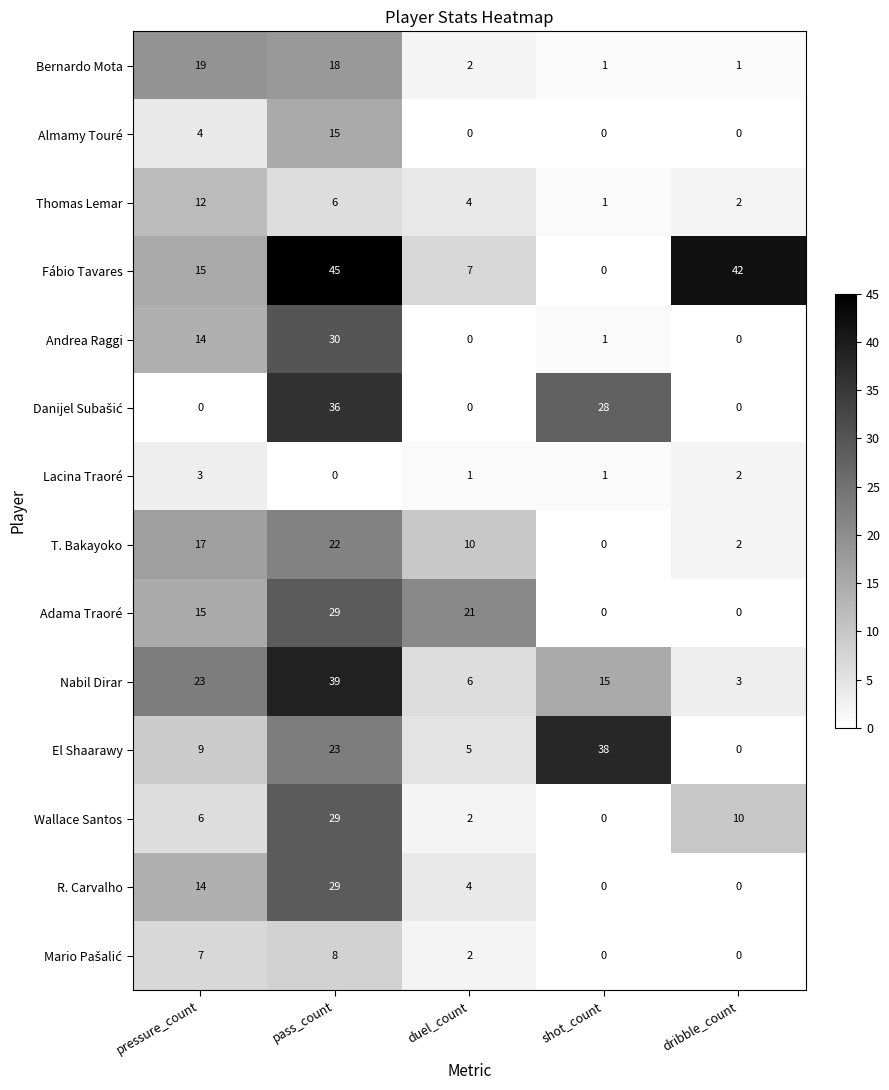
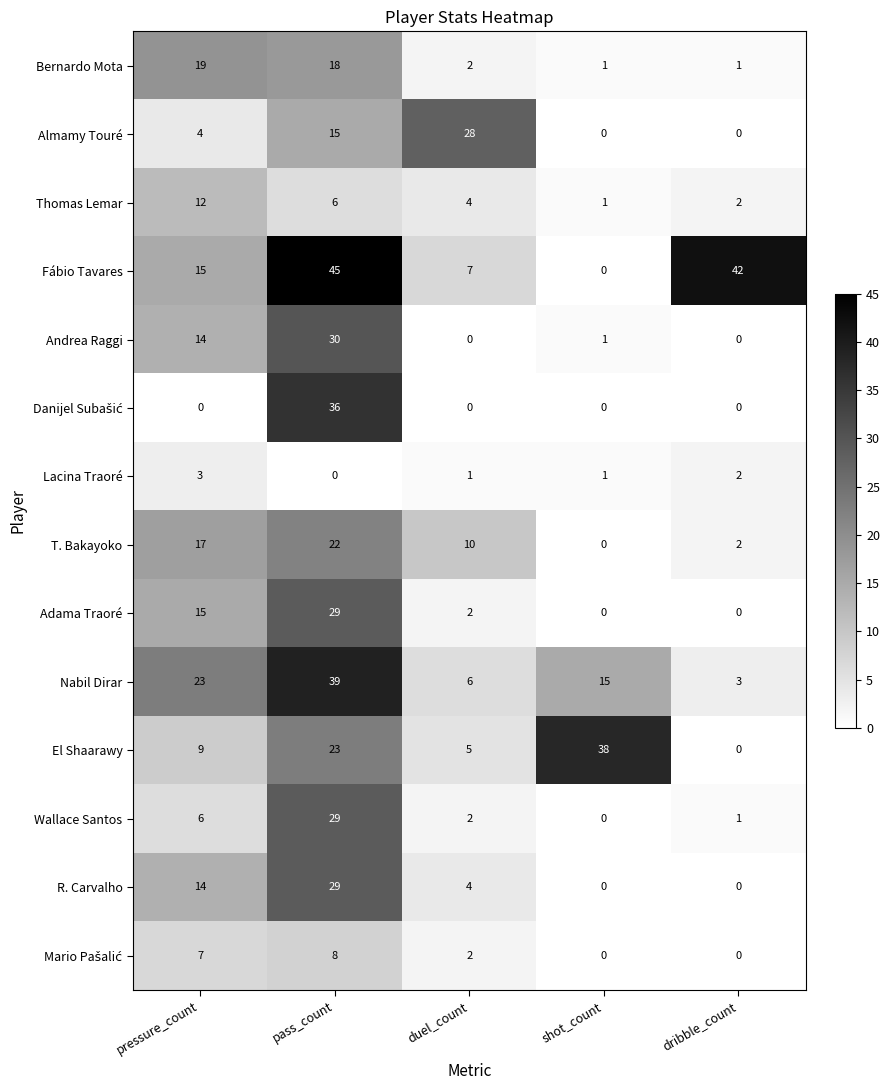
  {
    "Bernardo Mota": {
      "pressure_count": 19,
      "pass_count": 18,
      "duel_count": 2,
      "shot_count": 1,
      "dribble_count": 1
    },
    "Almamy Touré": {
      "pressure_count": 4,
      "pass_count": 15,
-     "duel_count": 0,
+     "duel_count": 28,
      "shot_count": 0,
      "dribble_count": 0
    },
    "Thomas Lemar": {
      "pressure_count": 12,
      "pass_count": 6,
      "duel_count": 4,
      "shot_count": 1,
      "dribble_count": 2
    },
    "Fábio Tavares": {
      "pressure_count": 15,
      "pass_count": 45,
      "duel_count": 7,
      "shot_count": 0,
      "dribble_count": 42
    },
    "Andrea Raggi": {
      "pressure_count": 14,
      "pass_count": 30,
      "duel_count": 0,
      "shot_count": 1,
      "dribble_count": 0
    },
    "Danijel Subašić": {
      "pressure_count": 0,
      "pass_count": 36,
      "duel_count": 0,
-     "shot_count": 28,
+     "shot_count": 0,
      "dribble_count": 0
    },
    "Lacina Traoré": {
      "pressure_count": 3,
      "pass_count": 0,
      "duel_count": 1,
      "shot_count": 1,
      "dribble_count": 2
    },
    "T. Bakayoko": {
      "pressure_count": 17,
      "pass_count": 22,
      "duel_count": 10,
      "shot_count": 0,
      "dribble_count": 2
    },
    "Adama Traoré": {
      "pressure_count": 15,
      "pass_count": 29,
-     "duel_count": 21,
+     "duel_count": 2,
      "shot_count": 0,
      "dribble_count": 0
    },
    "Nabil Dirar": {
      "pressure_count": 23,
      "pass_count": 39,
      "duel_count": 6,
      "shot_count": 15,
      "dribble_count": 3
    },
    "El Shaarawy": {
      "pressure_count": 9,
      "pass_count": 23,
      "duel_count": 5,
      "shot_count": 38,
      "dribble_count": 0
    },
    "Wallace Santos": {
      "pressure_count": 6,
      "pass_count": 29,
      "duel_count": 2,
      "shot_count": 0,
-     "dribble_count": 10
+     "dribble_count": 1
    },
    "R. Carvalho": {
      "pressure_count": 14,
      "pass_count": 29,
      "duel_count": 4,
      "shot_count": 0,
      "dribble_count": 0
    },
    "Mario Pašalić": {
      "pressure_count": 7,
      "pass_count": 8,
      "duel_count": 2,
      "shot_count": 0,
      "dribble_count": 0
    }
  }
